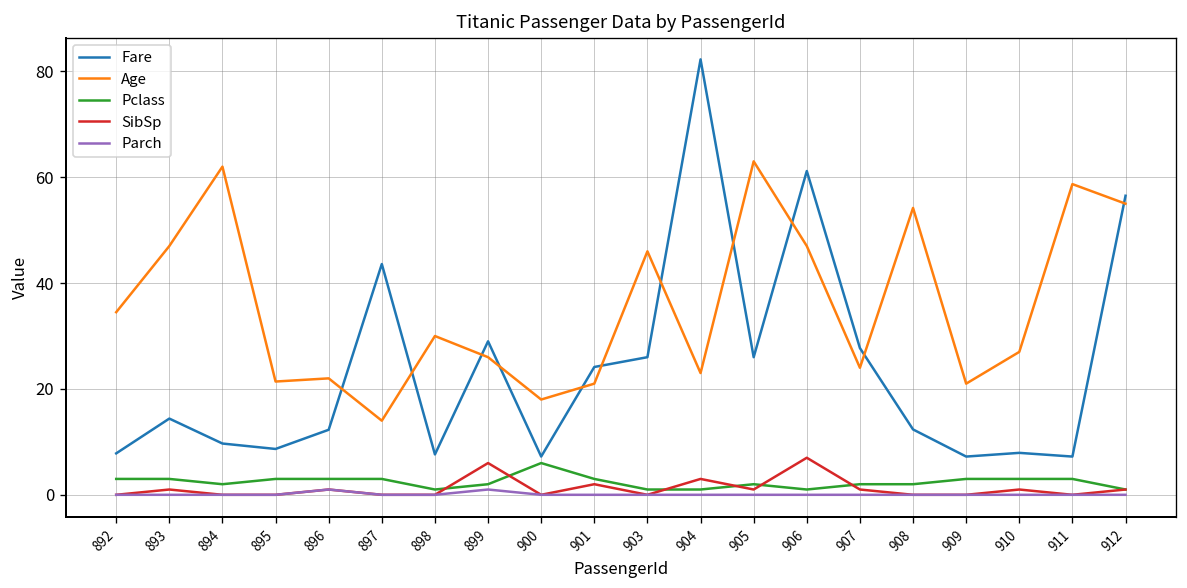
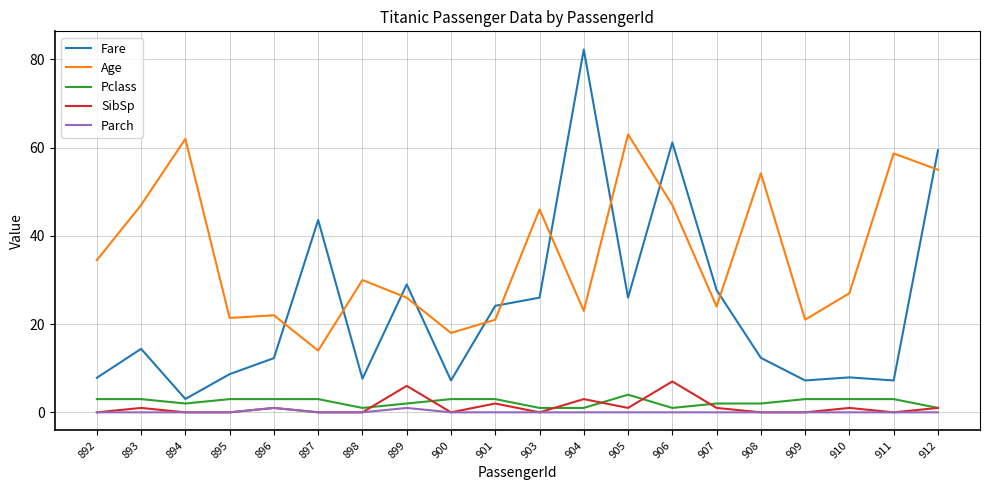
  {
    "Fare": {
      "892": 8,
      "893": 14,
-     "894": 10,
+     "894": 3,
      "895": 9,
      "896": 12,
      "897": 44,
      "898": 8,
      "899": 29,
      "900": 7,
      "901": 24,
      "903": 26,
      "904": 82,
      "905": 26,
      "906": 61,
      "907": 28,
      "908": 12,
      "909": 7,
      "910": 8,
      "911": 7,
-     "912": 57
+     "912": 59
    },
    "Age": {
      "892": 35,
      "893": 47,
      "894": 62,
      "895": 21,
      "896": 22,
      "897": 14,
      "898": 30,
      "899": 26,
      "900": 18,
      "901": 21,
      "903": 46,
      "904": 23,
      "905": 63,
      "906": 47,
      "907": 24,
      "908": 54,
      "909": 21,
      "910": 27,
      "911": 59,
      "912": 55
    },
    "Pclass": {
      "892": 3,
      "893": 3,
      "894": 2,
      "895": 3,
      "896": 3,
      "897": 3,
      "898": 1,
      "899": 2,
-     "900": 6,
+     "900": 3,
      "901": 3,
      "903": 1,
      "904": 1,
-     "905": 2,
+     "905": 4,
      "906": 1,
      "907": 2,
      "908": 2,
      "909": 3,
      "910": 3,
      "911": 3
    },
    "SibSp": {
      "893": 1,
      "899": 6,
      "901": 2,
      "904": 3,
      "905": 1,
      "906": 7,
      "907": 1,
      "910": 1
    },
    "Parch": {
      "893": 0,
      "899": 1,
      "901": 0,
      "904": 0,
      "905": 0,
      "906": 0,
      "907": 0,
      "910": 0,
      "912": 0
    }
  }
